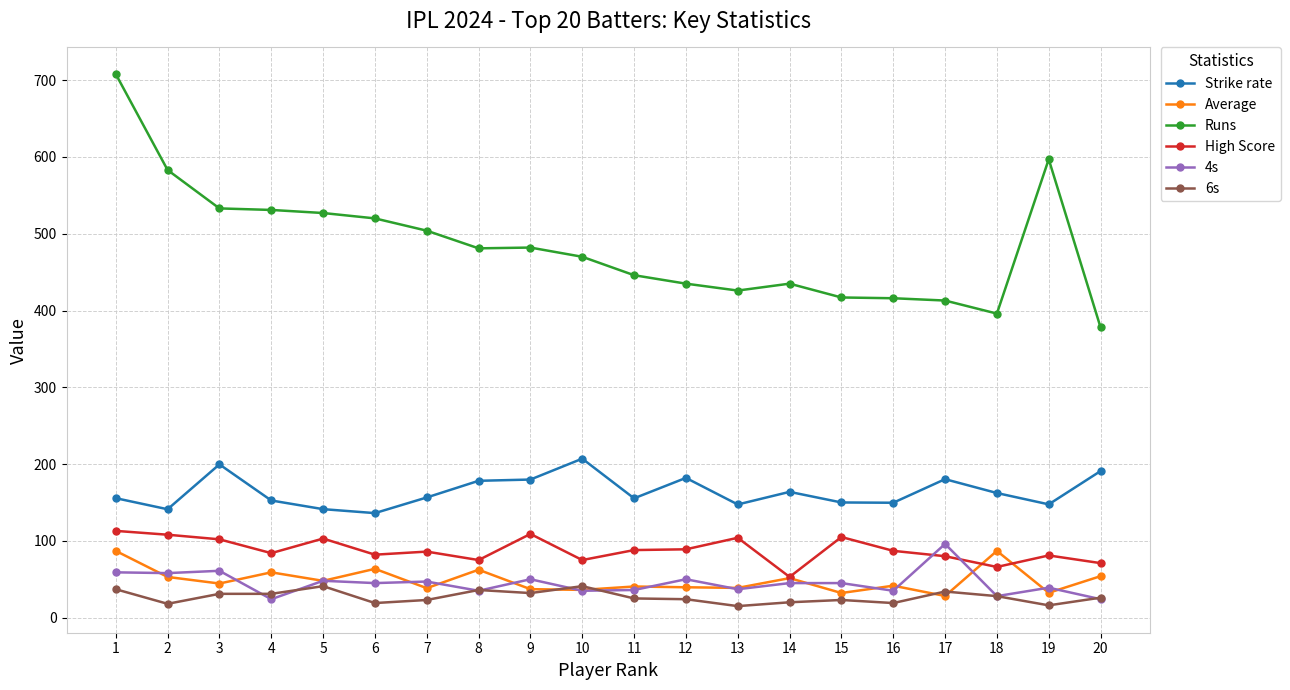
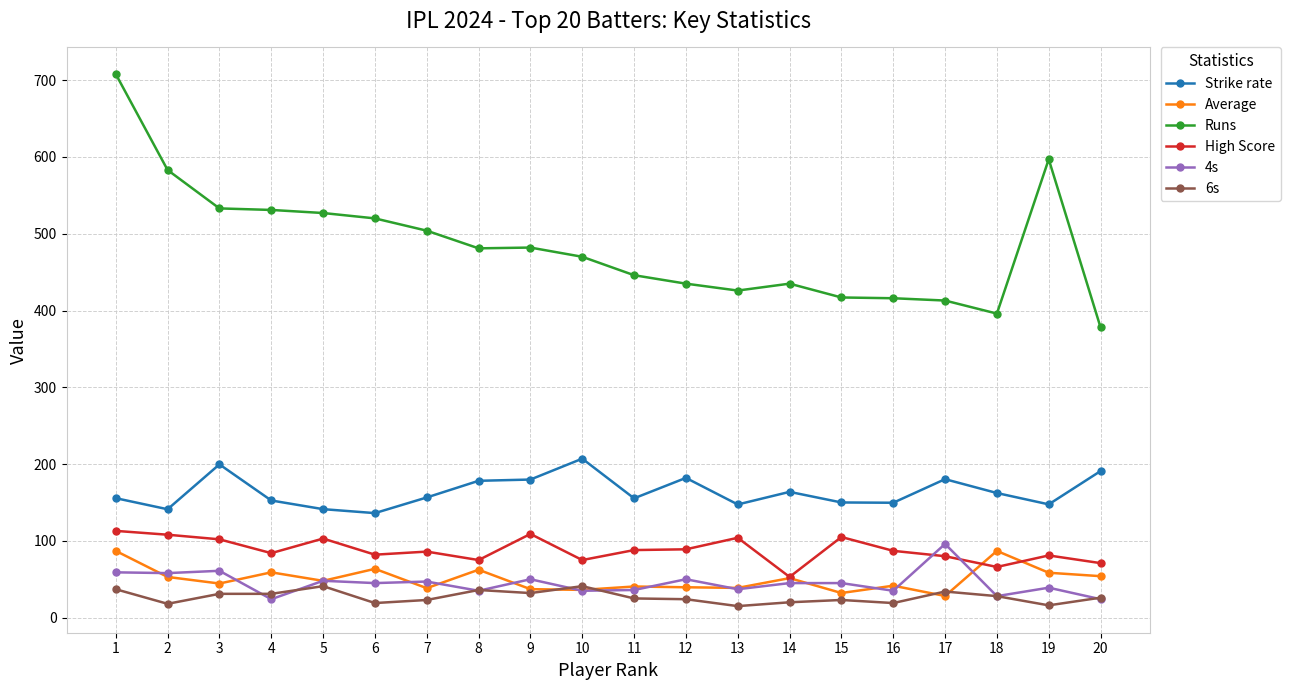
  {
    "Strike rate": {
      "1": 160,
      "2": 140,
      "3": 200,
      "4": 150,
      "5": 140,
      "6": 140,
      "7": 160,
      "8": 180,
      "9": 180,
      "10": 210,
      "11": 160,
      "12": 180,
      "13": 150,
      "14": 160,
      "15": 150,
      "16": 150,
      "17": 180,
      "18": 160,
      "19": 150,
      "20": 190
    },
    "Average": {
      "1": 90,
      "2": 50,
      "3": 40,
      "4": 60,
      "6": 60,
      "7": 40,
      "8": 60,
      "9": 40,
      "11": 40,
      "12": 40,
      "15": 30,
      "16": 40,
      "17": 30,
      "18": 90,
-     "19": 30,
+     "19": 60,
      "20": 50
    },
    "Runs": {
      "1": 710,
      "2": 580,
      "3": 530,
      "4": 530,
      "5": 530,
      "6": 520,
      "7": 500,
      "8": 480,
      "9": 480,
      "10": 470,
      "11": 450,
      "12": 440,
      "13": 430,
      "14": 440,
      "15": 420,
      "16": 420,
      "17": 410,
      "18": 400,
      "19": 600,
      "20": 380
    },
    "High Score": {
      "1": 110,
      "2": 110,
      "3": 100,
      "4": 80,
      "5": 100,
      "6": 80,
      "7": 90,
      "8": 80,
      "9": 110,
      "10": 80,
      "11": 90,
      "12": 90,
      "13": 100,
      "15": 110,
      "16": 90,
      "17": 80,
      "18": 70,
      "19": 80,
      "20": 70
    },
    "4s": {
      "1": 60,
      "2": 60,
      "3": 60,
      "4": 20,
      "6": 50,
      "7": 50,
      "9": 50,
      "11": 40,
      "12": 50,
      "14": 50,
      "15": 50,
      "16": 40,
      "17": 100,
      "19": 40
    },
    "6s": {
      "1": 40,
      "2": 20,
      "3": 30,
      "4": 30,
      "5": 40,
      "6": 20,
      "7": 20,
      "9": 30,
      "10": 40,
      "11": 30,
      "12": 20,
      "13": 20,
      "14": 20,
      "15": 20,
      "16": 20,
      "17": 30,
      "19": 20
    }
  }
